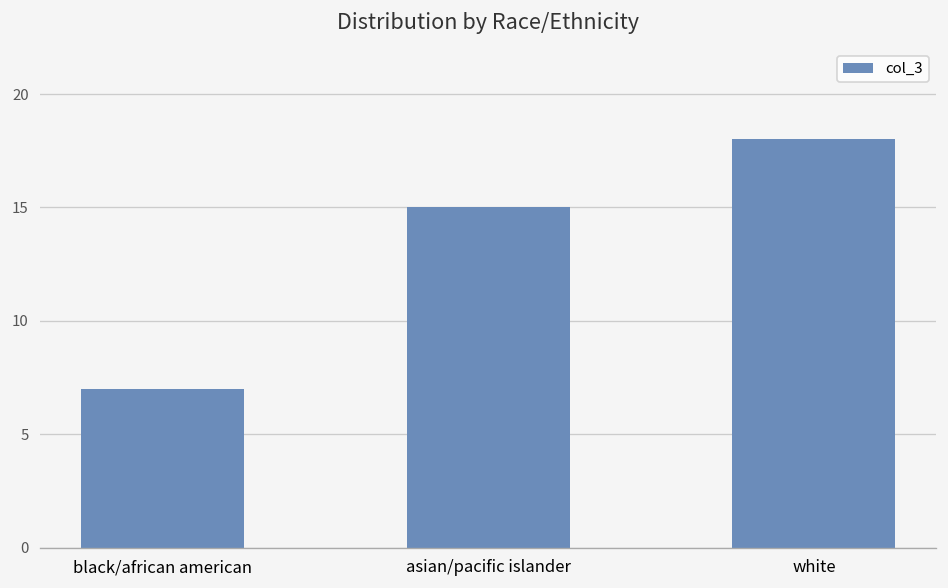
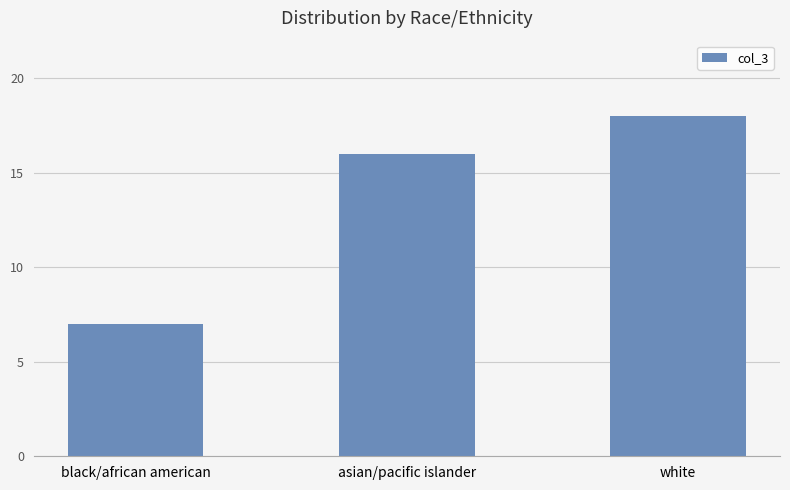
  {
    "black/african american": 7,
-   "asian/pacific islander": 15,
+   "asian/pacific islander": 16,
    "white": 18
  }
